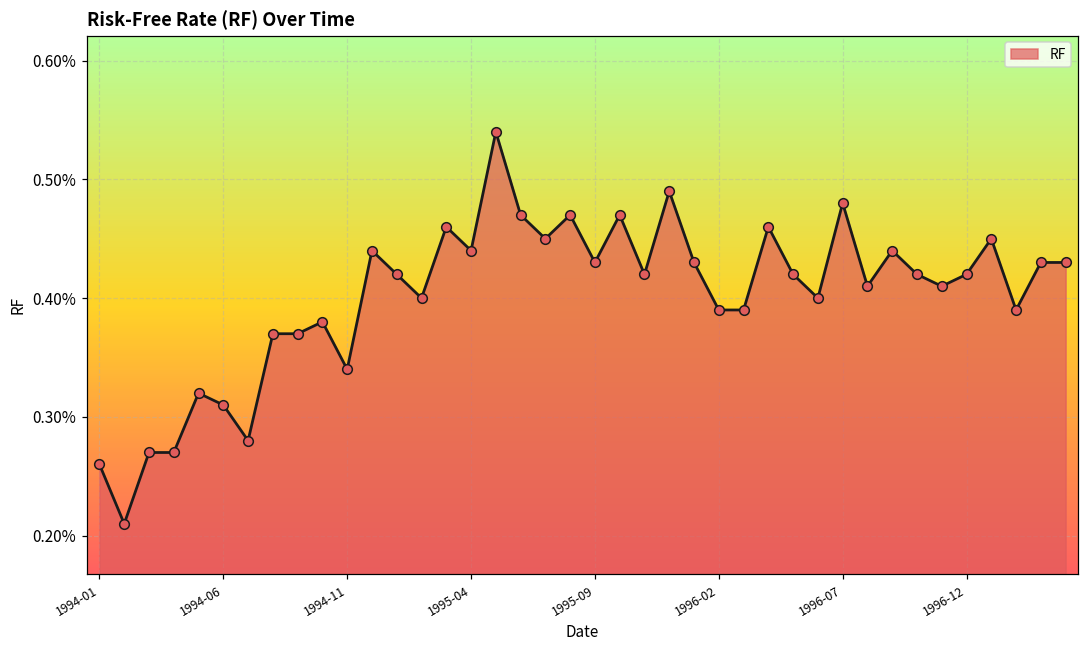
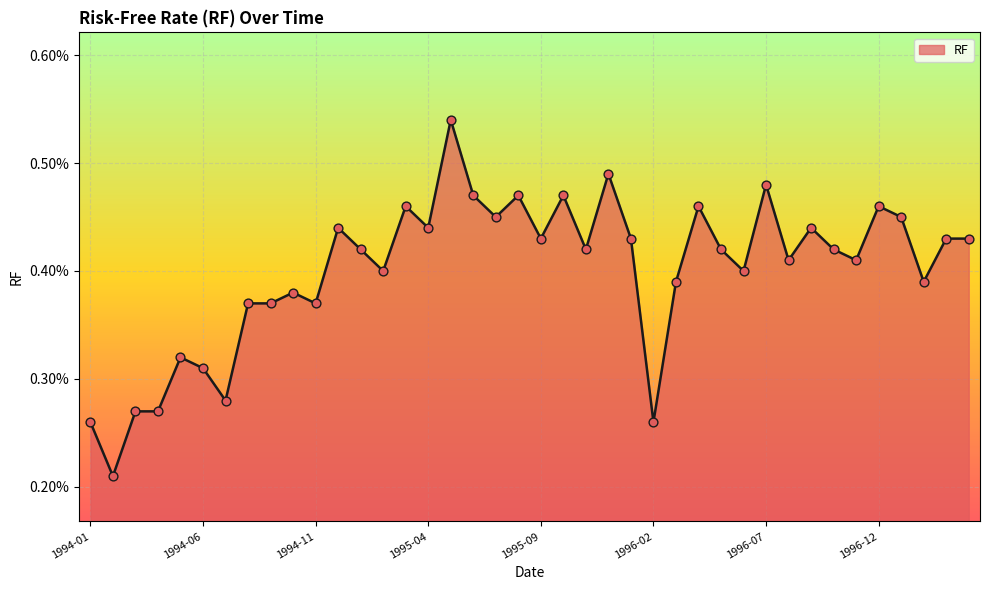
  {
    "1994-01": "0.260%",
    "1994-06": "0.310%",
-   "1994-11": "0.340%",
+   "1994-11": "0.370%",
    "1995-04": "0.440%",
    "1995-09": "0.430%",
-   "1996-02": "0.390%",
+   "1996-02": "0.260%",
    "1996-07": "0.480%",
-   "1996-12": "0.420%"
+   "1996-12": "0.460%"
  }
